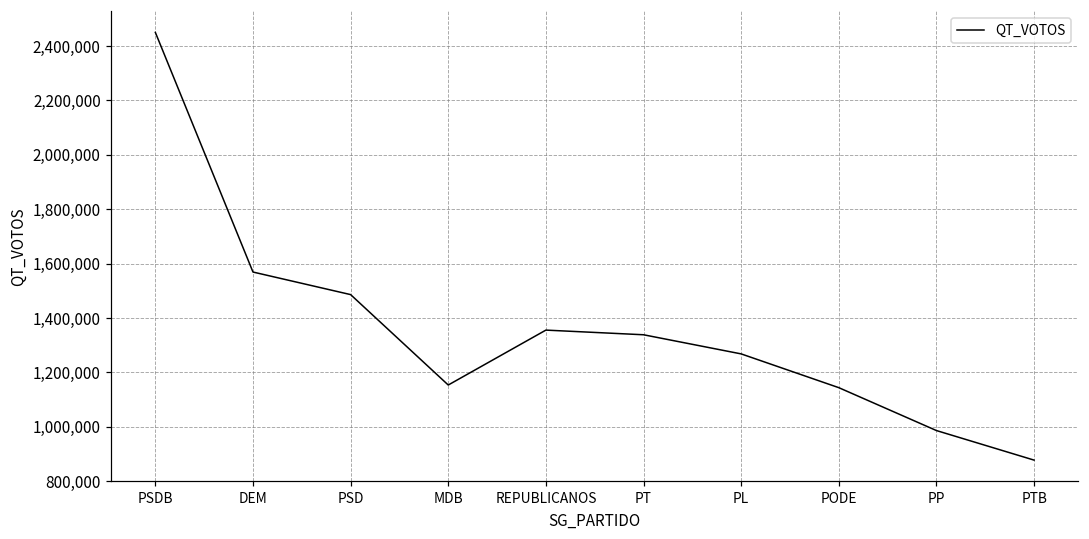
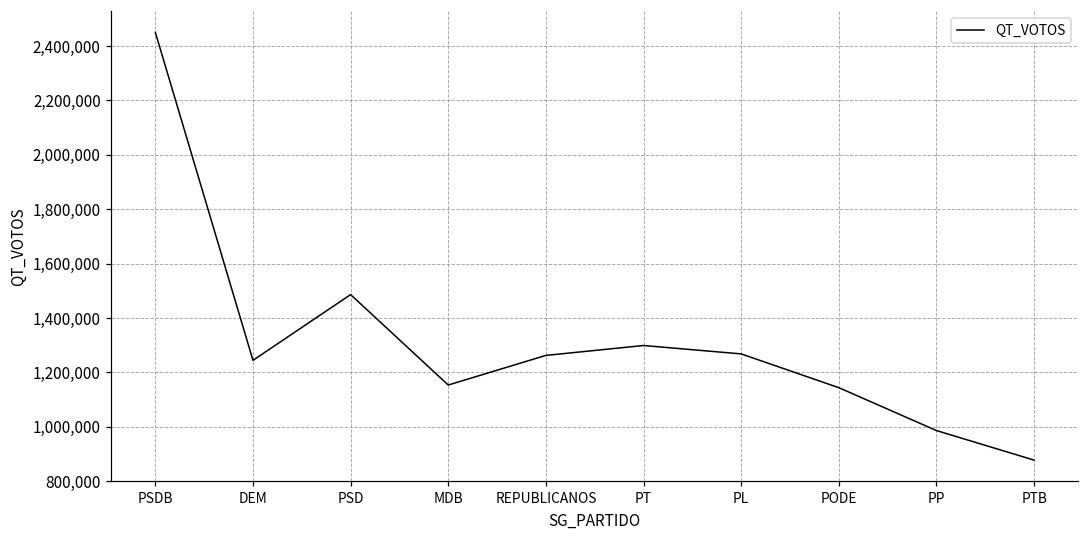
  {
    "PSDB": "2,450,000",
-   "DEM": "1,570,000",
+   "DEM": "1,240,000",
    "PSD": "1,490,000",
    "MDB": "1,150,000",
-   "REPUBLICANOS": "1,360,000",
-   "PT": "1,340,000",
+   "REPUBLICANOS": "1,260,000",
+   "PT": "1,300,000",
    "PL": "1,270,000",
    "PODE": "1,140,000",
    "PP": "990,000",
    "PTB": "880,000"
  }
